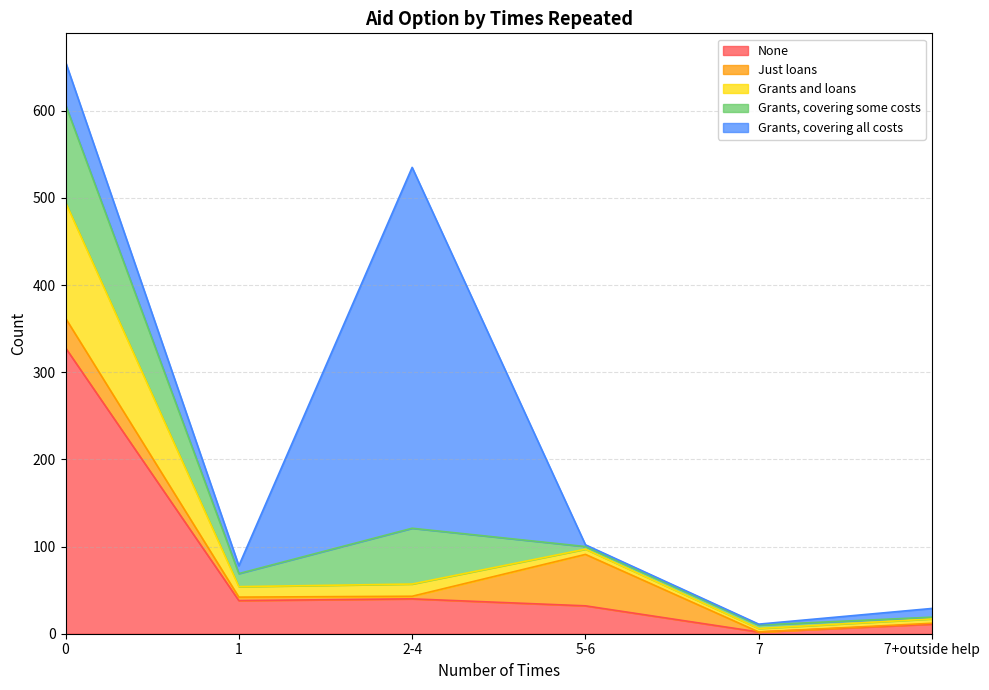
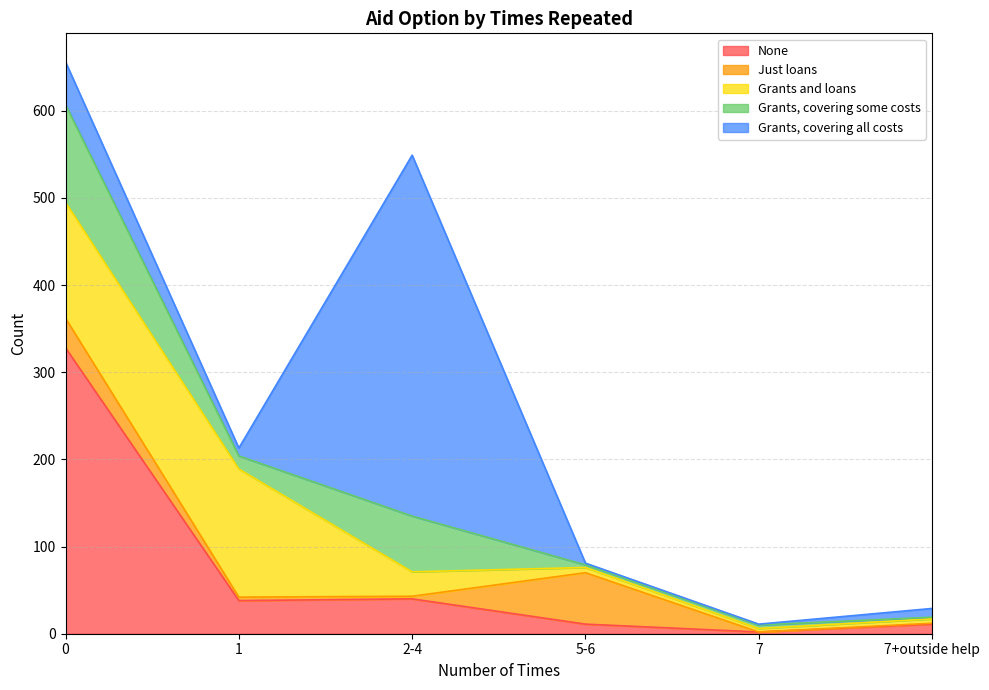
  {
    "None": {
      "0": 330,
      "1": 40,
      "2-4": 40,
-     "5-6": 30
+     "5-6": 10
    },
    "Just loans": {
      "0": 30,
      "1": 0,
      "2-4": 0,
      "5-6": 60
    },
    "Grants and loans": {
      "0": 130,
-     "1": 10,
-     "2-4": 10,
+     "1": 150,
+     "2-4": 30,
      "5-6": 10,
      "7": 0
    },
    "Grants, covering some costs": {
      "0": 110,
      "1": 20,
      "2-4": 60
    },
    "Grants, covering all costs": {
      "0": 50,
      "1": 10,
      "2-4": 410,
      "7+outside help": 10
    }
  }
